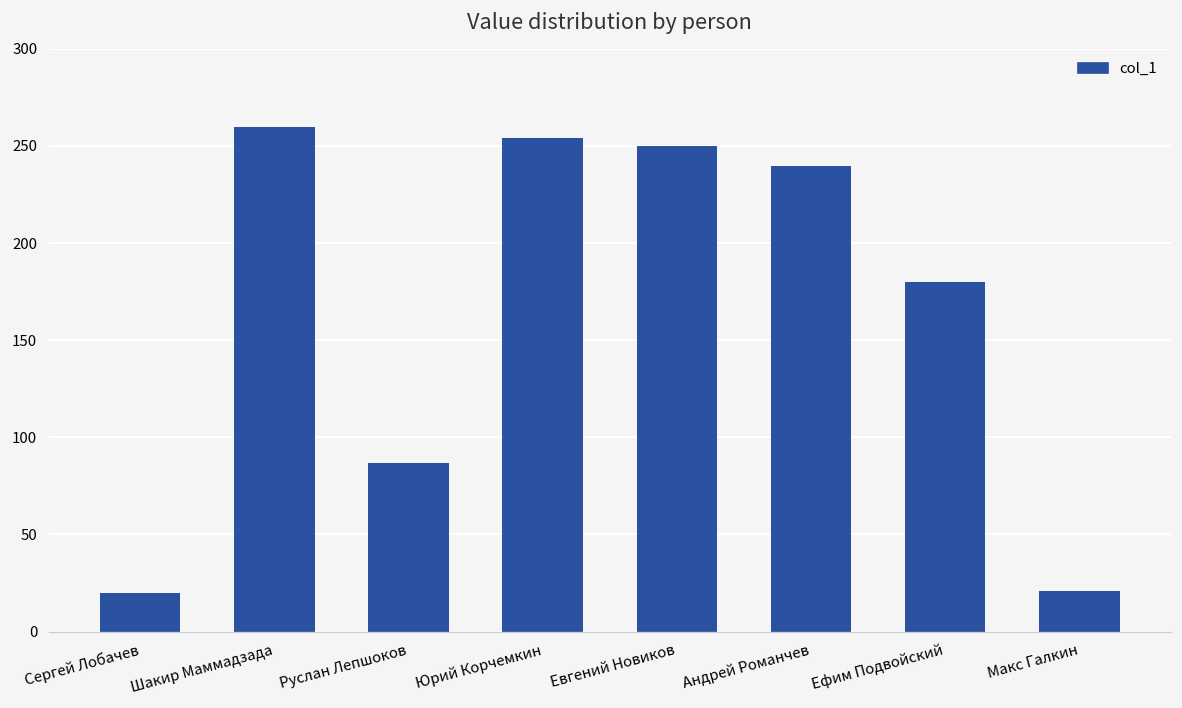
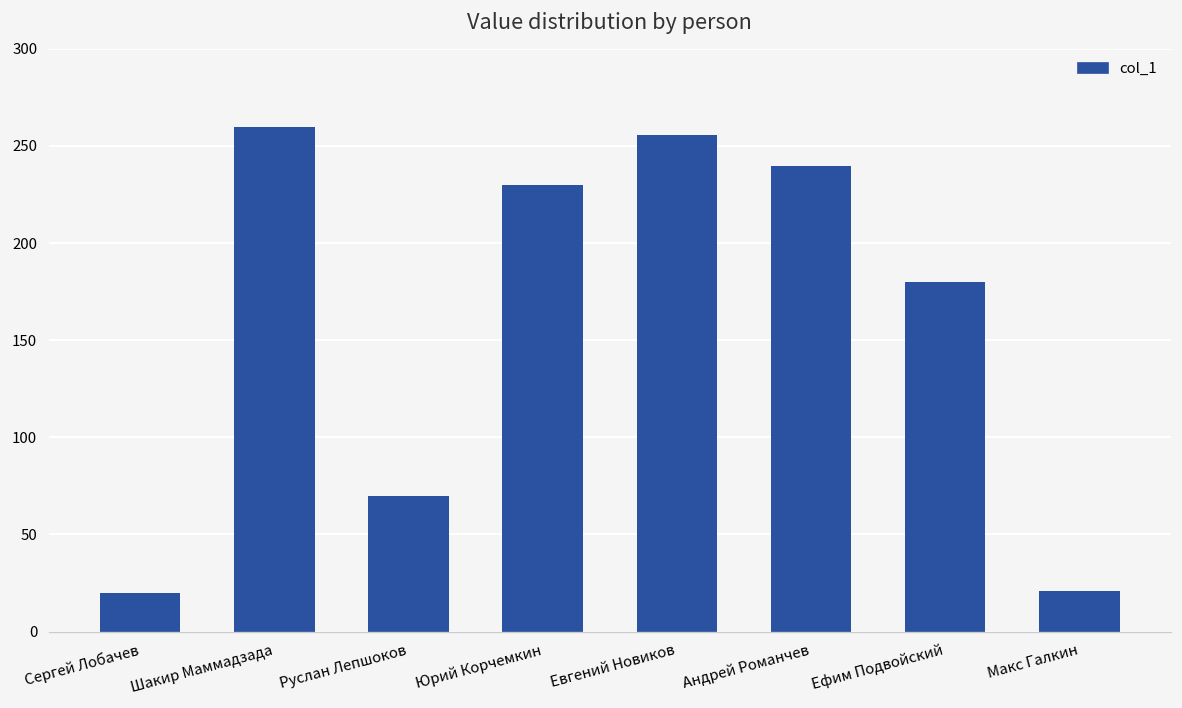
  {
    "Сергей Лобачев": 20,
    "Шакир Маммадзада": 260,
-   "Руслан Лепшоков": 87,
-   "Юрий Корчемкин": 254,
-   "Евгений Новиков": 250,
+   "Руслан Лепшоков": 70,
+   "Юрий Корчемкин": 230,
+   "Евгений Новиков": 255,
    "Андрей Романчев": 240,
    "Ефим Подвойский": 180,
    "Макс Галкин": 21
  }
